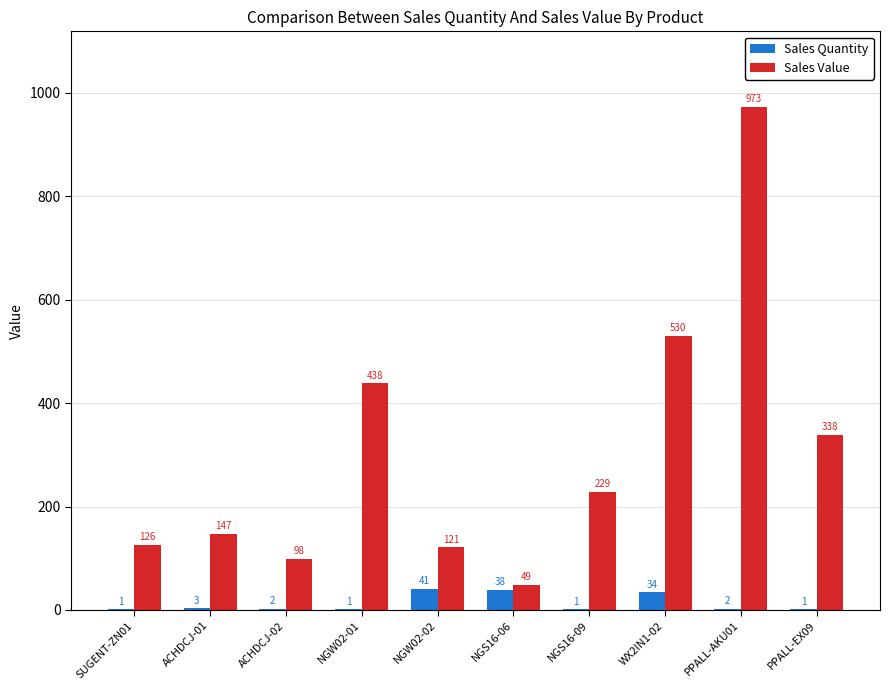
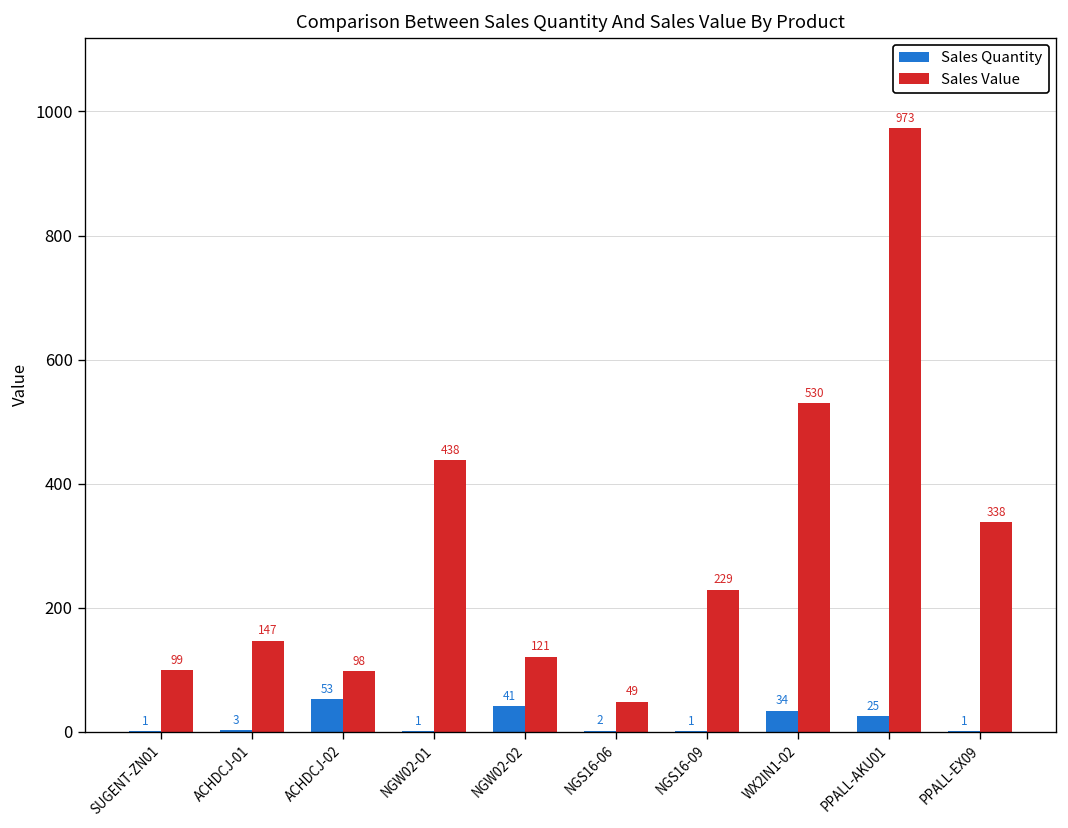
  {
    "Sales Quantity": {
      "SUGENT-ZN01": 1,
      "ACHDCJ-01": 3,
-     "ACHDCJ-02": 2,
+     "ACHDCJ-02": 53,
      "NGW02-01": 1,
      "NGW02-02": 41,
-     "NGS16-06": 38,
+     "NGS16-06": 2,
      "NGS16-09": 1,
      "WX2IN1-02": 34,
-     "PPALL-AKU01": 2,
+     "PPALL-AKU01": 25,
      "PPALL-EX09": 1
    },
    "Sales Value": {
-     "SUGENT-ZN01": 126,
+     "SUGENT-ZN01": 99,
      "ACHDCJ-01": 147,
      "ACHDCJ-02": 98,
      "NGW02-01": 438,
      "NGW02-02": 121,
      "NGS16-06": 49,
      "NGS16-09": 229,
      "WX2IN1-02": 530,
      "PPALL-AKU01": 973,
      "PPALL-EX09": 338
    }
  }
